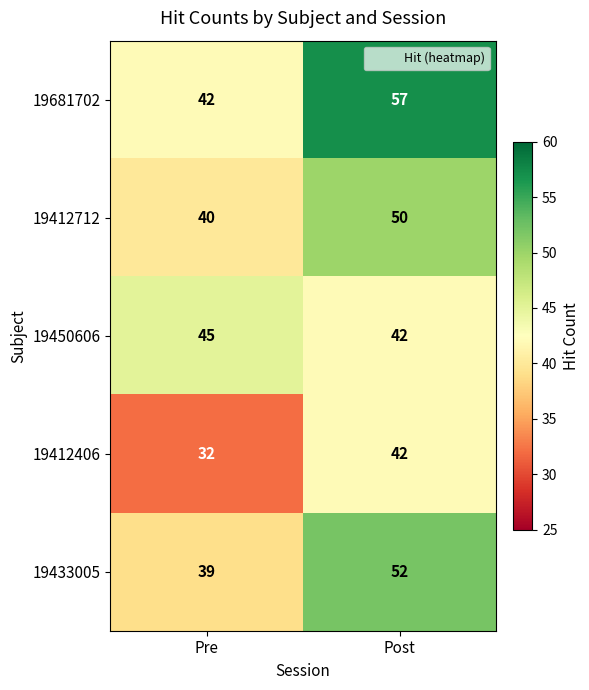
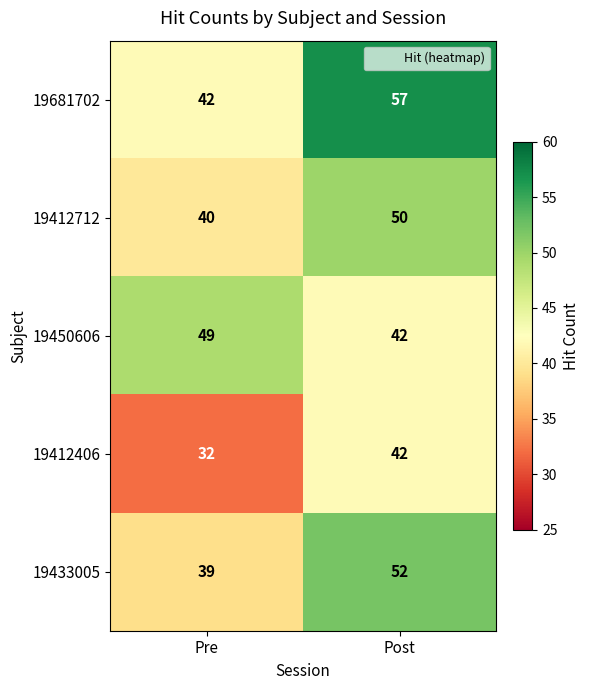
  {
    "19681702": {
      "Pre": 42,
      "Post": 57
    },
    "19412712": {
      "Pre": 40,
      "Post": 50
    },
    "19450606": {
-     "Pre": 45,
+     "Pre": 49,
      "Post": 42
    },
    "19412406": {
      "Pre": 32,
      "Post": 42
    },
    "19433005": {
      "Pre": 39,
      "Post": 52
    }
  }
